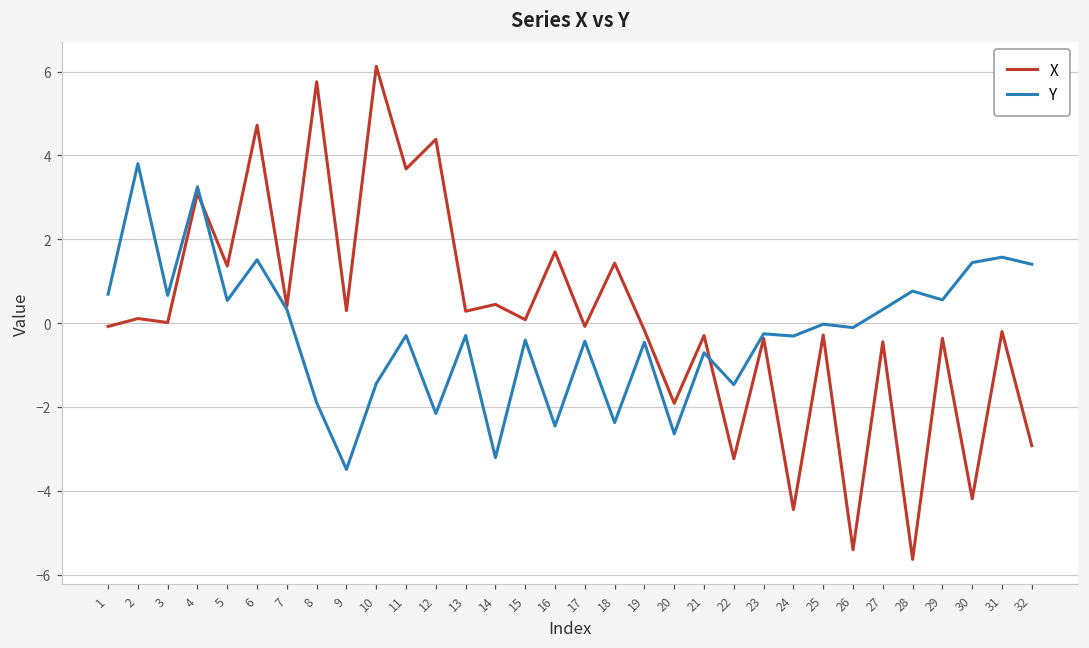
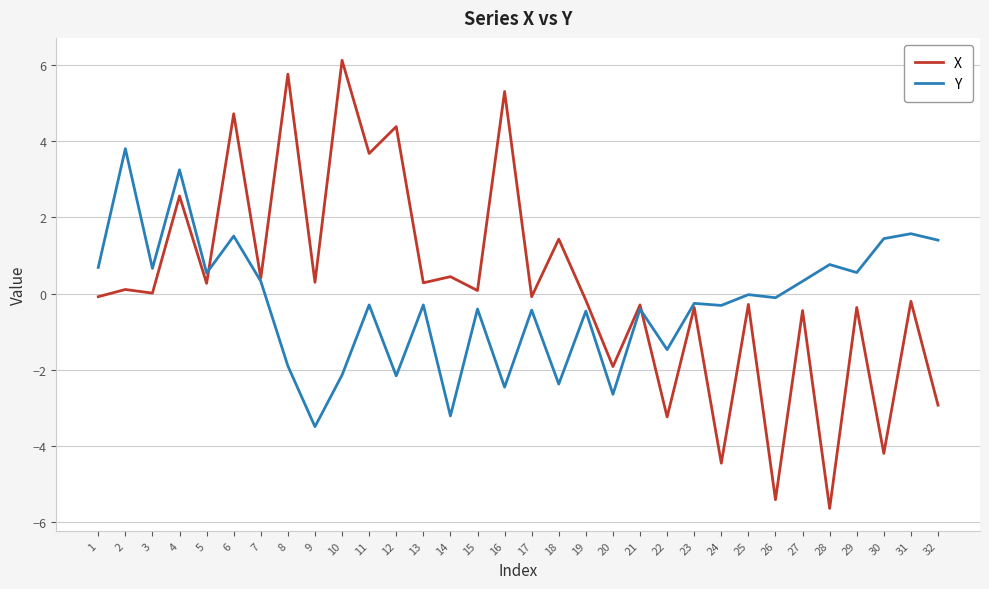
  {
    "X": {
      "1": -0.1,
      "2": 0.1,
      "3": 0.0,
-     "4": 3.1,
-     "5": 1.4,
+     "4": 2.6,
+     "5": 0.3,
      "6": 4.7,
      "7": 0.4,
      "8": 5.8,
      "9": 0.3,
      "10": 6.1,
      "11": 3.7,
      "12": 4.4,
      "13": 0.3,
      "14": 0.4,
      "15": 0.1,
-     "16": 1.7,
+     "16": 5.3,
      "17": -0.1,
      "18": 1.4,
      "19": -0.2,
      "20": -1.9,
      "21": -0.3,
      "22": -3.2,
      "23": -0.4,
      "24": -4.5,
      "25": -0.3,
      "26": -5.4,
      "27": -0.4,
      "28": -5.6,
      "29": -0.4,
      "30": -4.2,
      "31": -0.2,
      "32": -2.9
    },
    "Y": {
      "1": 0.7,
      "2": 3.8,
      "3": 0.7,
      "4": 3.3,
      "5": 0.5,
      "6": 1.5,
      "7": 0.3,
      "8": -1.9,
      "9": -3.5,
-     "10": -1.4,
+     "10": -2.1,
      "11": -0.3,
      "12": -2.2,
      "13": -0.3,
      "14": -3.2,
      "15": -0.4,
      "16": -2.5,
      "17": -0.4,
      "18": -2.4,
      "19": -0.5,
      "20": -2.6,
-     "21": -0.7,
+     "21": -0.4,
      "22": -1.5,
      "23": -0.3,
      "24": -0.3,
      "25": 0.0,
      "26": -0.1,
      "27": 0.3,
      "28": 0.8,
      "29": 0.6,
      "30": 1.4,
      "31": 1.6,
      "32": 1.4
    }
  }
